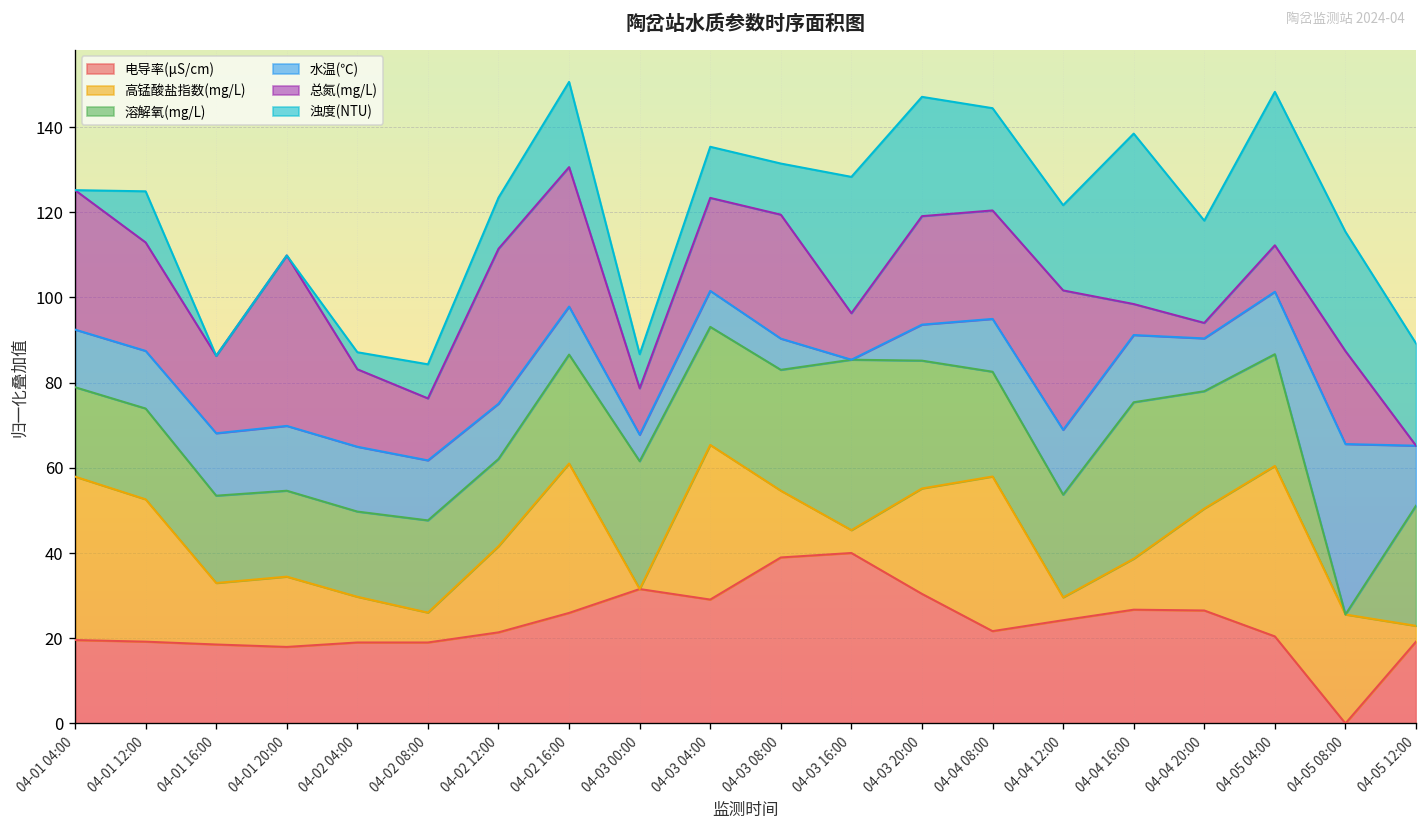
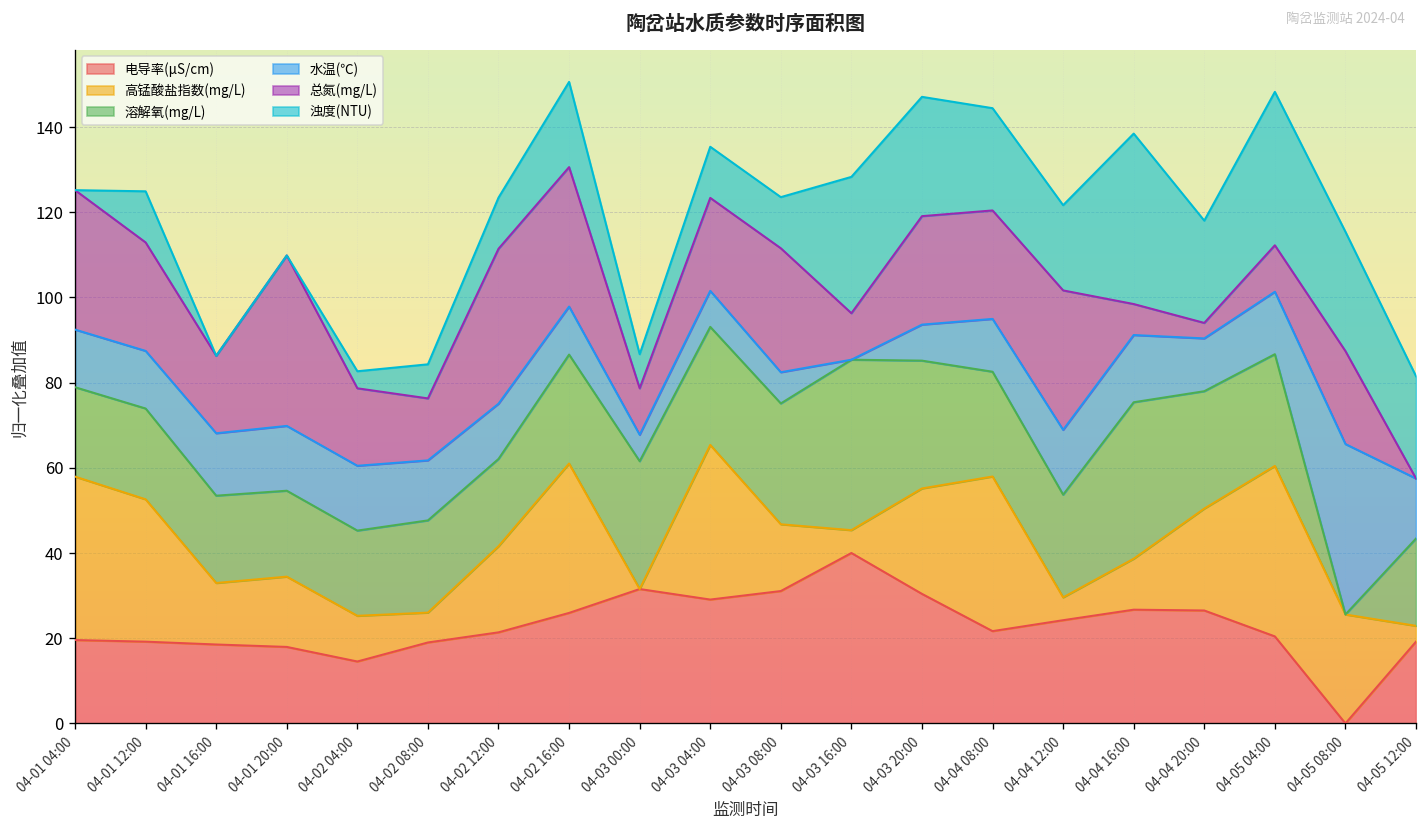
  {
    "电导率(μS/cm)": {
      "04-01 04:00": 20,
      "04-01 12:00": 19,
      "04-01 16:00": 19,
      "04-01 20:00": 18,
-     "04-02 04:00": 19,
+     "04-02 04:00": 15,
      "04-02 08:00": 19,
      "04-02 12:00": 21,
      "04-02 16:00": 26,
      "04-03 04:00": 29,
-     "04-03 08:00": 39,
+     "04-03 08:00": 31,
      "04-03 16:00": 40,
      "04-03 20:00": 30,
      "04-04 08:00": 22,
      "04-04 12:00": 24,
      "04-04 16:00": 27,
      "04-04 20:00": 27,
      "04-05 04:00": 20,
      "04-05 08:00": 0,
      "04-05 12:00": 19
    },
    "高锰酸盐指数(mg/L)": {
      "04-01 04:00": 38,
      "04-01 12:00": 33,
      "04-01 16:00": 14,
      "04-01 20:00": 16,
      "04-02 04:00": 11,
      "04-02 08:00": 7,
      "04-02 12:00": 20,
      "04-02 16:00": 35,
      "04-03 04:00": 36,
      "04-03 08:00": 16,
      "04-03 16:00": 5,
      "04-03 20:00": 25,
      "04-04 08:00": 36,
      "04-04 12:00": 5,
      "04-04 16:00": 12,
      "04-04 20:00": 24,
      "04-05 04:00": 40,
      "04-05 12:00": 4
    },
    "溶解氧(mg/L)": {
      "04-01 04:00": 21,
      "04-01 12:00": 21,
      "04-01 16:00": 20,
      "04-01 20:00": 20,
      "04-02 04:00": 20,
      "04-02 08:00": 22,
      "04-02 12:00": 20,
      "04-02 16:00": 26,
      "04-03 00:00": 30,
      "04-03 04:00": 28,
      "04-03 08:00": 28,
      "04-03 20:00": 30,
      "04-04 08:00": 25,
      "04-04 12:00": 24,
      "04-04 16:00": 37,
      "04-04 20:00": 28,
      "04-05 04:00": 26,
-     "04-05 12:00": 28
+     "04-05 12:00": 20
    },
    "总氮(mg/L)": {
      "04-01 12:00": 25,
      "04-02 04:00": 18,
      "04-02 08:00": 15,
      "04-02 12:00": 36,
      "04-02 16:00": 33,
      "04-03 00:00": 11,
      "04-03 04:00": 22,
      "04-03 08:00": 29,
      "04-03 16:00": 11,
      "04-03 20:00": 25,
      "04-04 08:00": 25,
      "04-04 12:00": 33,
      "04-04 16:00": 7,
      "04-04 20:00": 4,
      "04-05 04:00": 11,
      "04-05 08:00": 22
    }
  }
